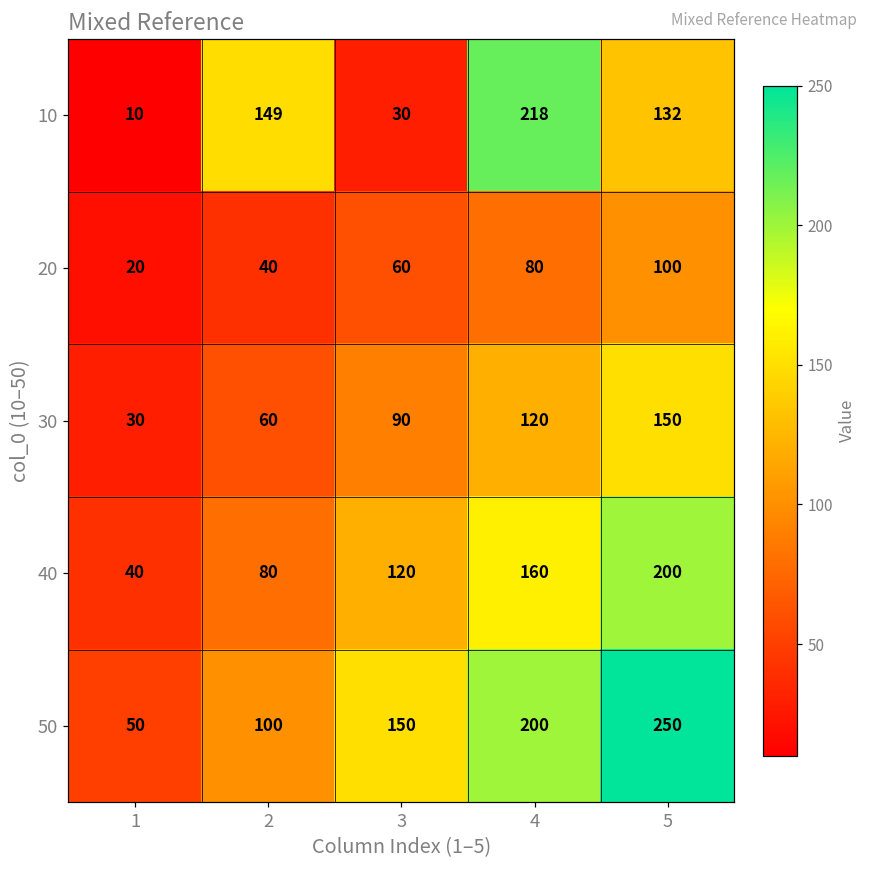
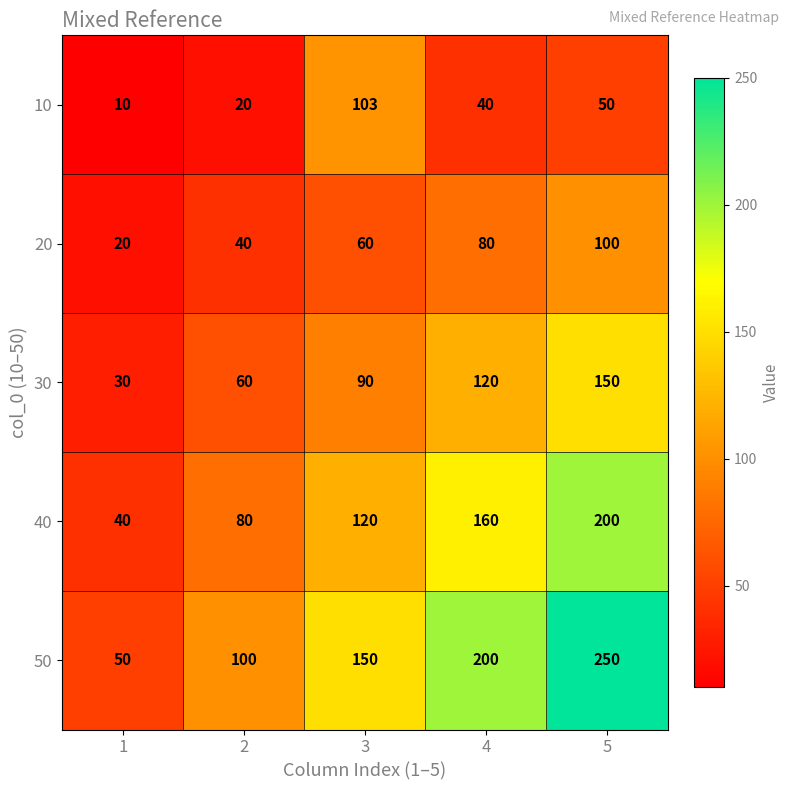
  {
    "10": {
      "1": 10,
-     "2": 149,
-     "3": 30,
-     "4": 218,
-     "5": 132
+     "2": 20,
+     "3": 103,
+     "4": 40,
+     "5": 50
    },
    "20": {
      "1": 20,
      "2": 40,
      "3": 60,
      "4": 80,
      "5": 100
    },
    "30": {
      "1": 30,
      "2": 60,
      "3": 90,
      "4": 120,
      "5": 150
    },
    "40": {
      "1": 40,
      "2": 80,
      "3": 120,
      "4": 160,
      "5": 200
    },
    "50": {
      "1": 50,
      "2": 100,
      "3": 150,
      "4": 200,
      "5": 250
    }
  }
